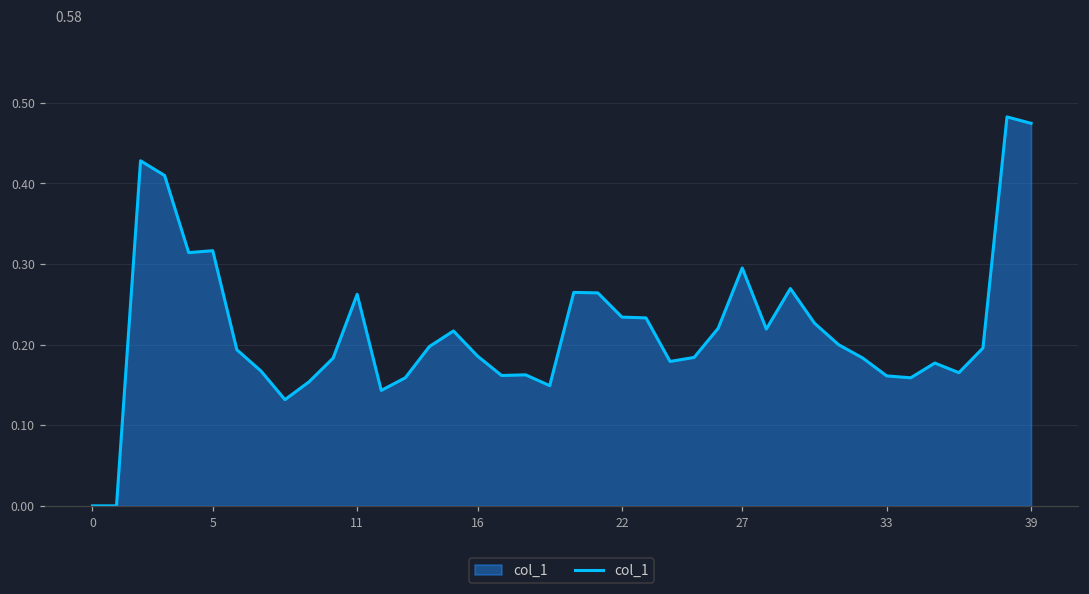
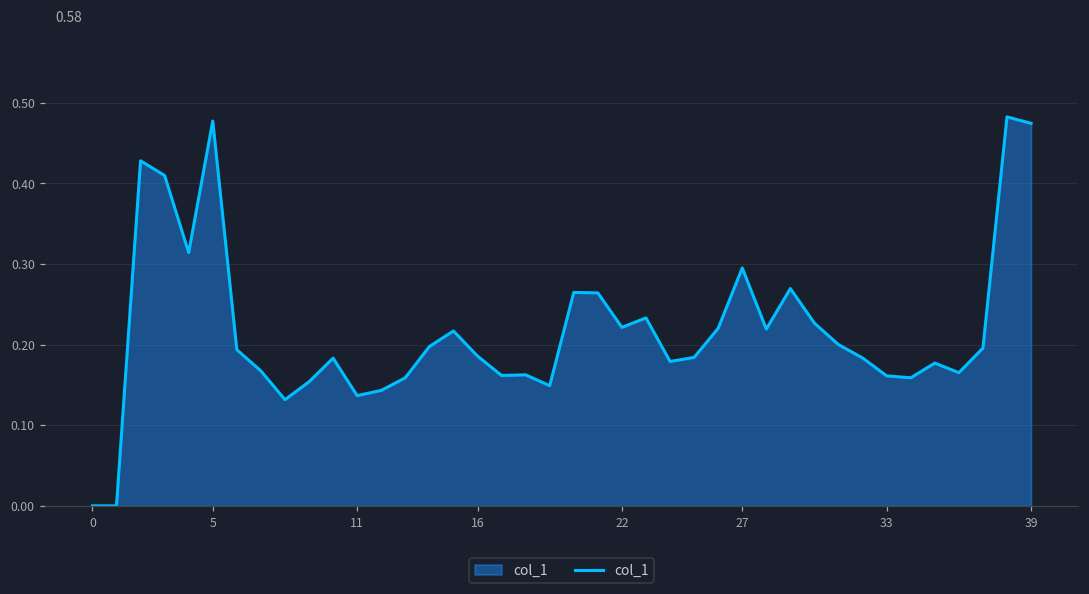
  {
    "0": 0.00,
-   "5": 0.32,
-   "11": 0.26,
+   "5": 0.48,
+   "11": 0.14,
    "16": 0.19,
-   "22": 0.23,
+   "22": 0.22,
    "27": 0.29,
    "33": 0.16,
    "39": 0.47
  }
